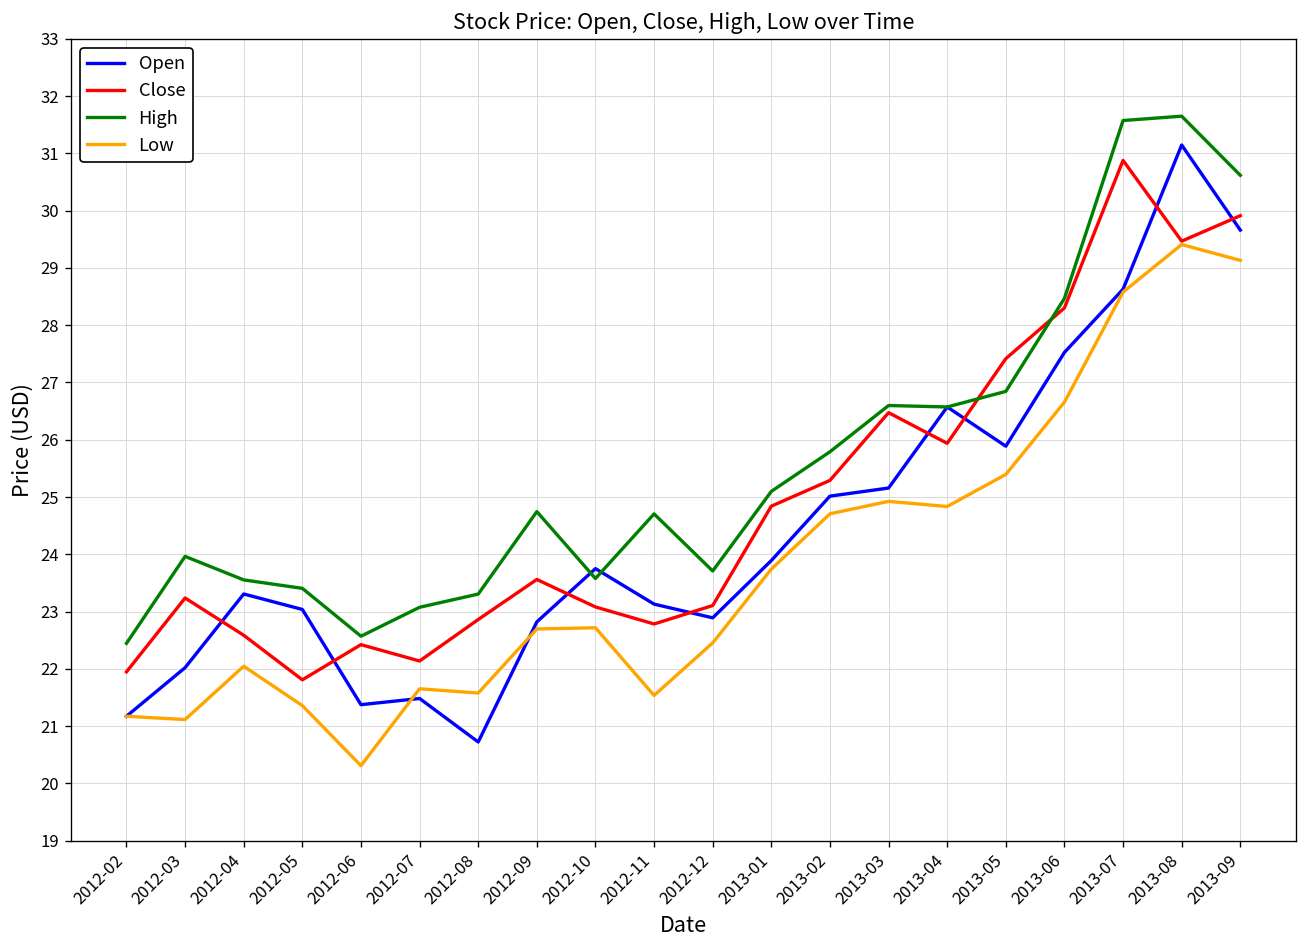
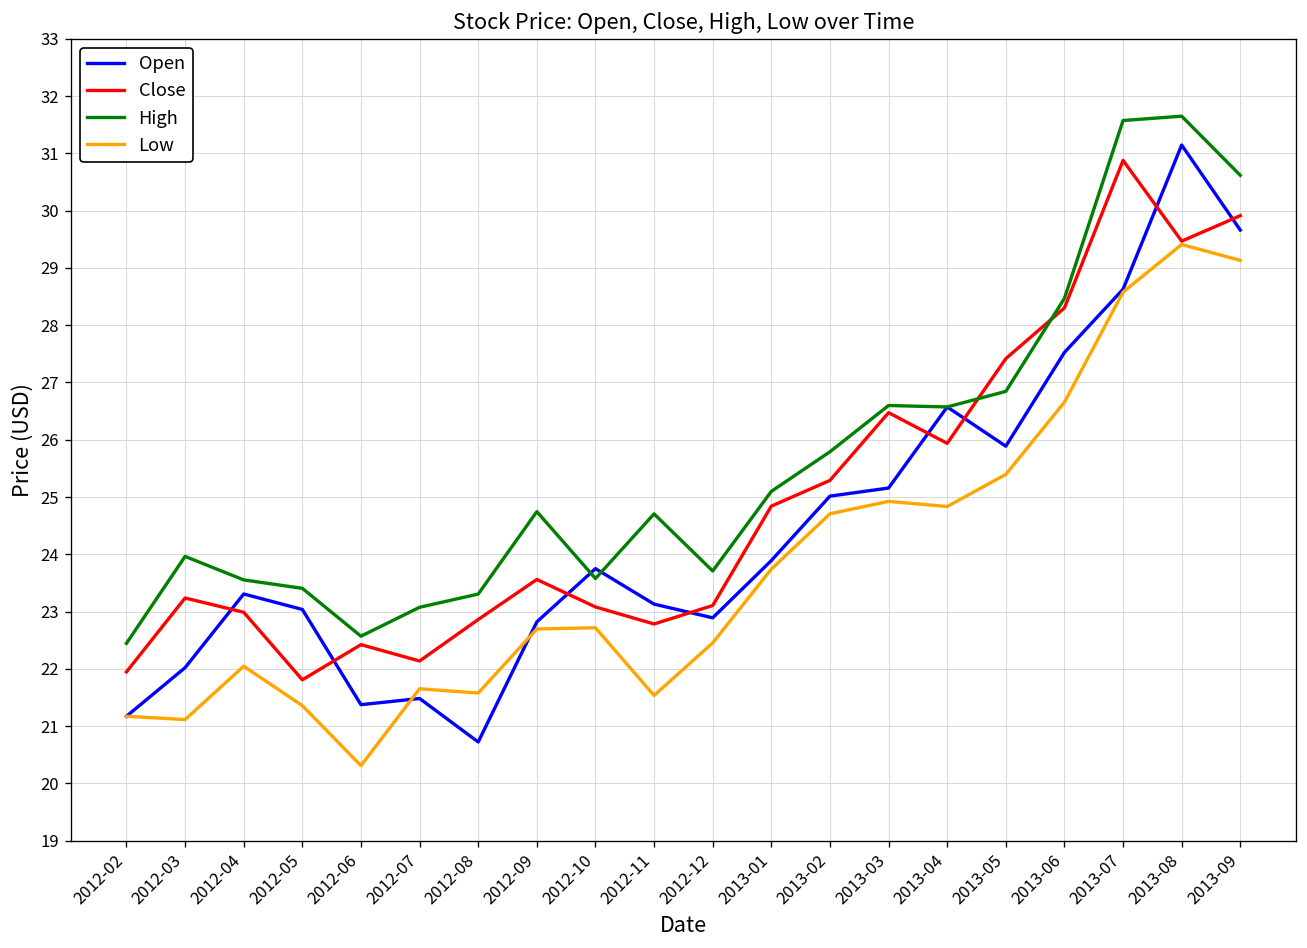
  {
    "Open": {
      "2012-03": 22.0,
      "2012-04": 23.3,
      "2012-05": 23.0,
      "2012-06": 21.4,
      "2012-07": 21.5,
      "2012-08": 20.7,
      "2012-09": 22.8,
      "2012-10": 23.8,
      "2012-11": 23.1,
      "2012-12": 22.9,
      "2013-01": 23.9,
      "2013-02": 25.0,
      "2013-03": 25.2,
      "2013-05": 25.9,
      "2013-06": 27.5,
      "2013-08": 31.1,
      "2013-09": 29.7
    },
    "Close": {
      "2012-02": 21.9,
      "2012-03": 23.2,
-     "2012-04": 22.6,
+     "2012-04": 23.0,
      "2012-05": 21.8,
      "2012-06": 22.4,
      "2012-07": 22.1,
      "2012-08": 22.9,
      "2012-09": 23.6,
      "2012-10": 23.1,
      "2012-11": 22.8,
      "2012-12": 23.1,
      "2013-01": 24.8,
      "2013-02": 25.3,
      "2013-03": 26.5,
      "2013-04": 25.9,
      "2013-05": 27.4,
      "2013-06": 28.3,
      "2013-07": 30.9,
      "2013-08": 29.5,
      "2013-09": 29.9
    },
    "High": {
      "2012-02": 22.4,
      "2012-03": 24.0,
      "2012-04": 23.6,
      "2012-05": 23.4,
      "2012-06": 22.6,
      "2012-07": 23.1,
      "2012-08": 23.3,
      "2012-09": 24.7,
      "2012-10": 23.6,
      "2012-11": 24.7,
      "2012-12": 23.7,
      "2013-01": 25.1,
      "2013-02": 25.8,
      "2013-03": 26.6,
      "2013-05": 26.8,
      "2013-06": 28.5,
      "2013-07": 31.6,
      "2013-08": 31.6,
      "2013-09": 30.6
    },
    "Low": {
      "2012-03": 21.1,
      "2012-04": 22.0,
      "2012-05": 21.4,
      "2012-06": 20.3,
      "2012-07": 21.7,
      "2012-08": 21.6,
      "2012-09": 22.7,
      "2012-10": 22.7,
      "2012-11": 21.5,
      "2012-12": 22.5,
      "2013-01": 23.7,
      "2013-02": 24.7,
      "2013-03": 24.9,
      "2013-04": 24.8,
      "2013-05": 25.4,
      "2013-06": 26.7,
      "2013-08": 29.4,
      "2013-09": 29.1
    }
  }
